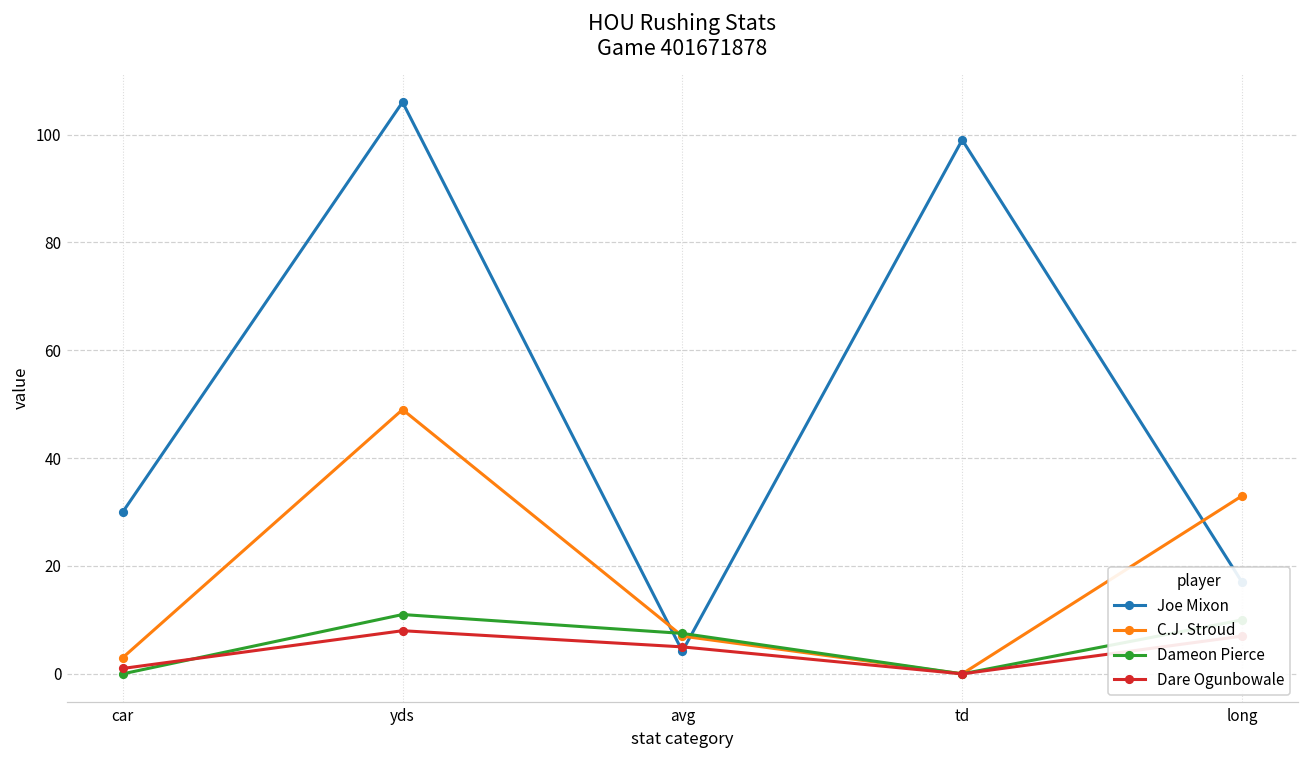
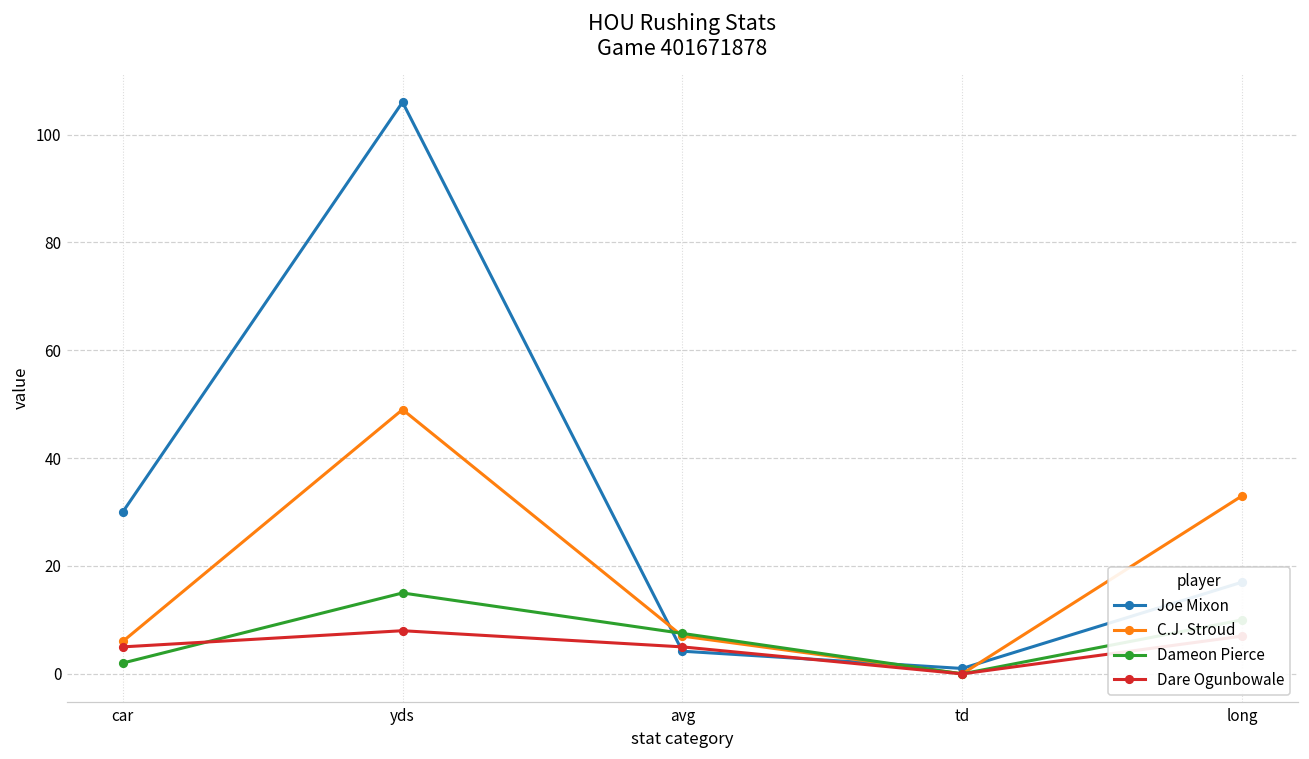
  {
    "Joe Mixon": {
      "car": 30,
      "yds": 106,
      "avg": 4,
-     "td": 99
+     "td": 1
    },
    "C.J. Stroud": {
-     "car": 3,
+     "car": 6,
      "yds": 49,
      "long": 33
    },
    "Dameon Pierce": {
-     "car": 0,
-     "yds": 11
+     "car": 2,
+     "yds": 15
    },
    "Dare Ogunbowale": {
-     "car": 1,
+     "car": 5,
      "yds": 8,
      "avg": 5
    }
  }
